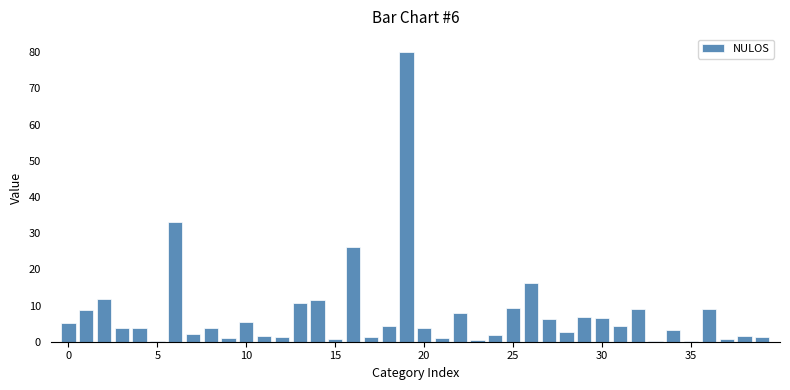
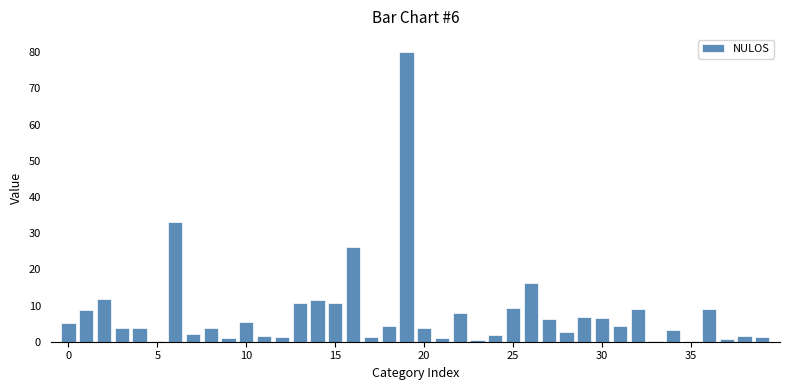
  {
    "0": 5,
    "10": 6,
-   "15": 1,
+   "15": 11,
    "20": 4,
    "25": 9,
    "30": 7
  }
